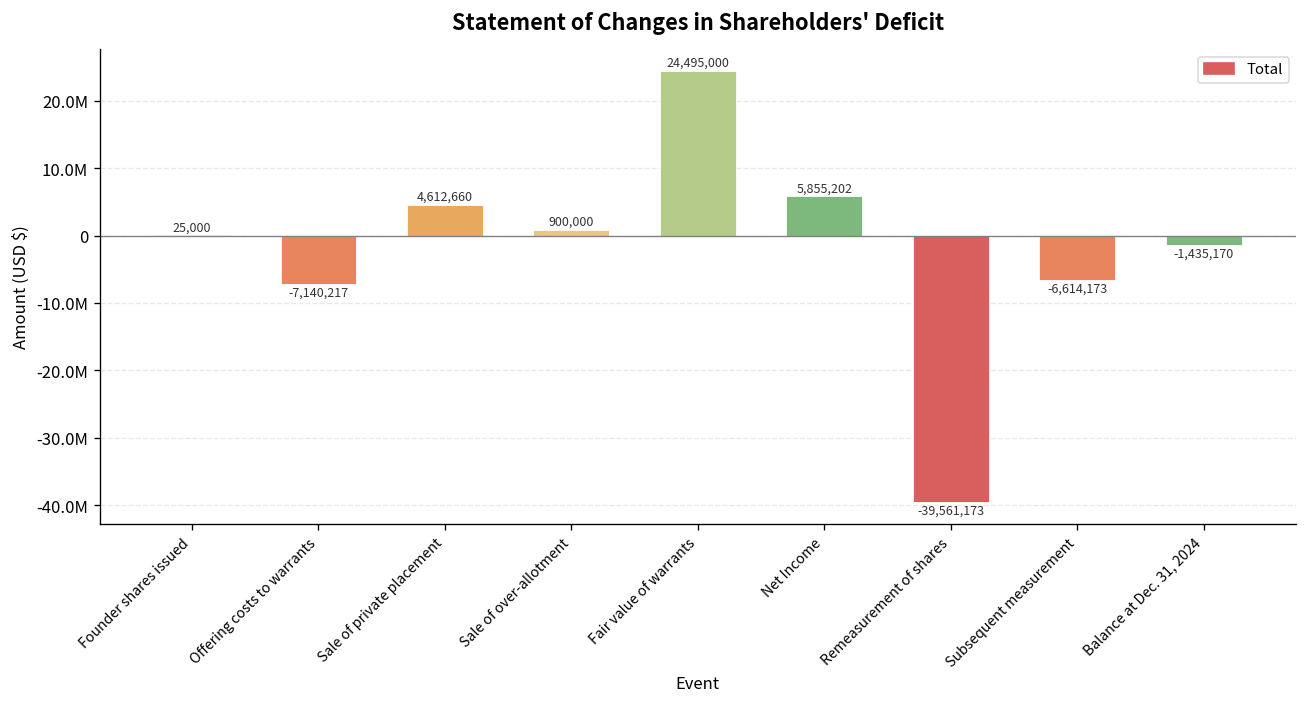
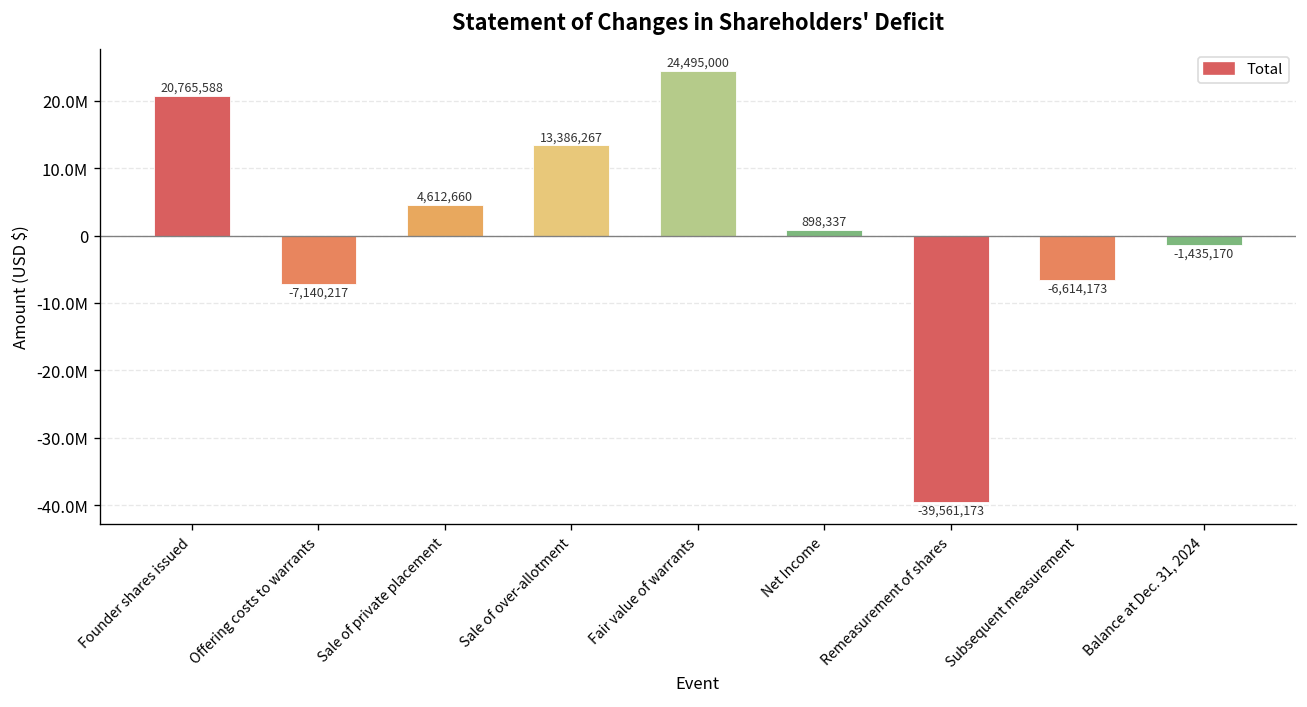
  {
-   "Founder shares issued": "25,000",
+   "Founder shares issued": "20,765,588",
    "Offering costs to warrants": "-7,140,217",
    "Sale of private placement": "4,612,660",
-   "Sale of over-allotment": "900,000",
+   "Sale of over-allotment": "13,386,267",
    "Fair value of warrants": "24,495,000",
-   "Net Income": "5,855,202",
+   "Net Income": "898,337",
    "Remeasurement of shares": "-39,561,173",
    "Subsequent measurement": "-6,614,173",
    "Balance at Dec. 31, 2024": "-1,435,170"
  }
